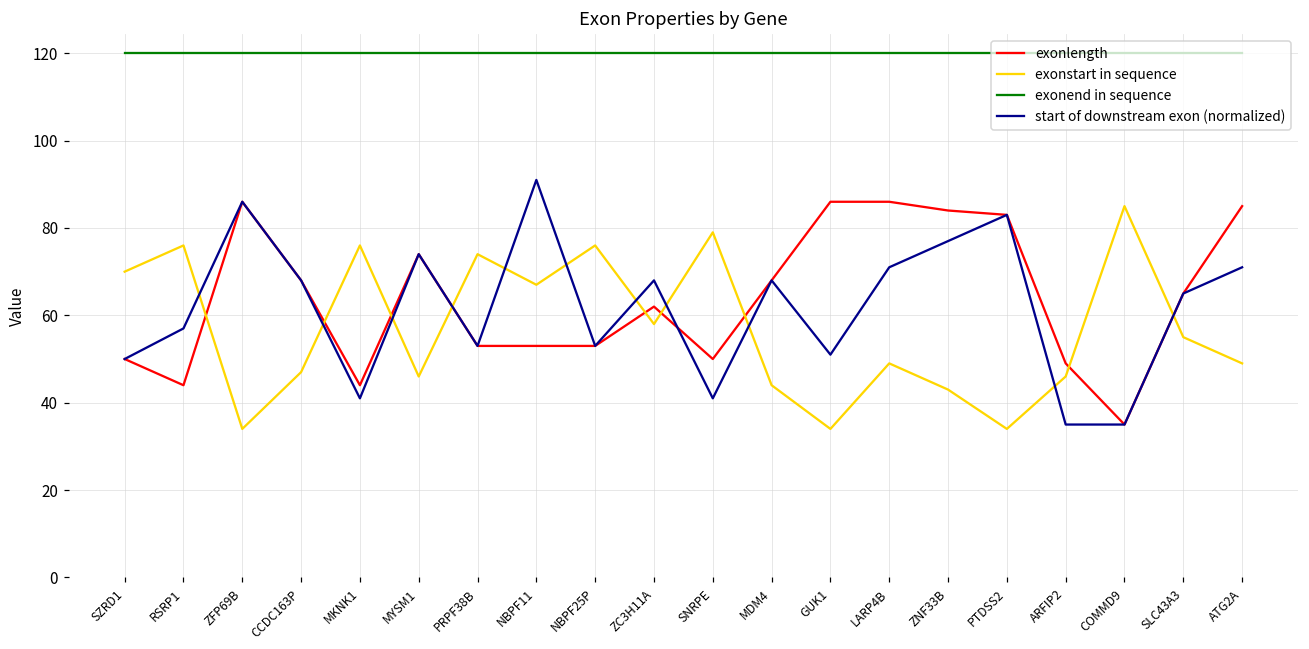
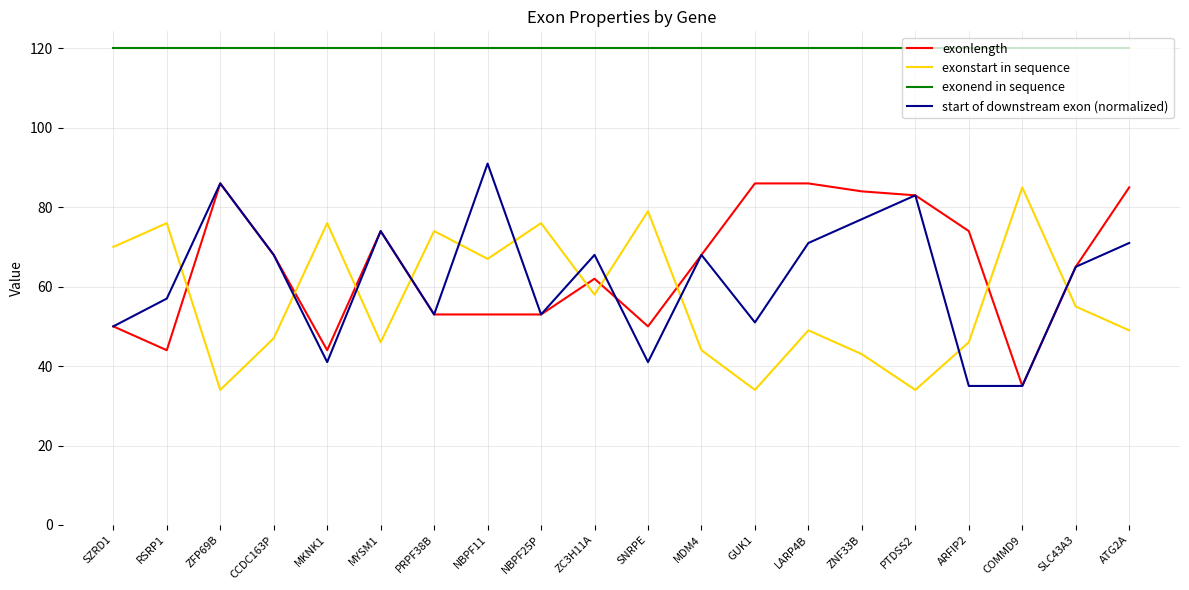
  {
    "exonlength": {
      "RSRP1": 44,
      "MKNK1": 44,
      "NBPF11": 53,
      "ZC3H11A": 62,
      "SNRPE": 50,
      "GUK1": 86,
      "LARP4B": 86,
      "ZNF33B": 84,
-     "ARFIP2": 49,
+     "ARFIP2": 74,
      "ATG2A": 85
    },
    "exonstart in sequence": {
      "SZRD1": 70,
      "RSRP1": 76,
      "ZFP69B": 34,
      "CCDC163P": 47,
      "MKNK1": 76,
      "MYSM1": 46,
      "PRPF38B": 74,
      "NBPF11": 67,
      "NBPF25P": 76,
      "ZC3H11A": 58,
      "SNRPE": 79,
      "MDM4": 44,
      "GUK1": 34,
      "LARP4B": 49,
      "ZNF33B": 43,
      "PTDSS2": 34,
      "ARFIP2": 46,
      "COMMD9": 85,
      "SLC43A3": 55,
      "ATG2A": 49
    },
    "exonend in sequence": {
      "SZRD1": 120,
      "RSRP1": 120,
      "ZFP69B": 120,
      "CCDC163P": 120,
      "MKNK1": 120,
      "MYSM1": 120,
      "PRPF38B": 120,
      "NBPF11": 120,
      "NBPF25P": 120,
      "ZC3H11A": 120,
      "SNRPE": 120,
      "MDM4": 120,
      "GUK1": 120,
      "LARP4B": 120,
      "ZNF33B": 120
    },
    "start of downstream exon (normalized)": {
      "RSRP1": 57,
      "MKNK1": 41,
      "NBPF11": 91,
      "ZC3H11A": 68,
      "SNRPE": 41,
      "GUK1": 51,
      "LARP4B": 71,
      "ZNF33B": 77,
      "ARFIP2": 35,
      "ATG2A": 71
    }
  }
